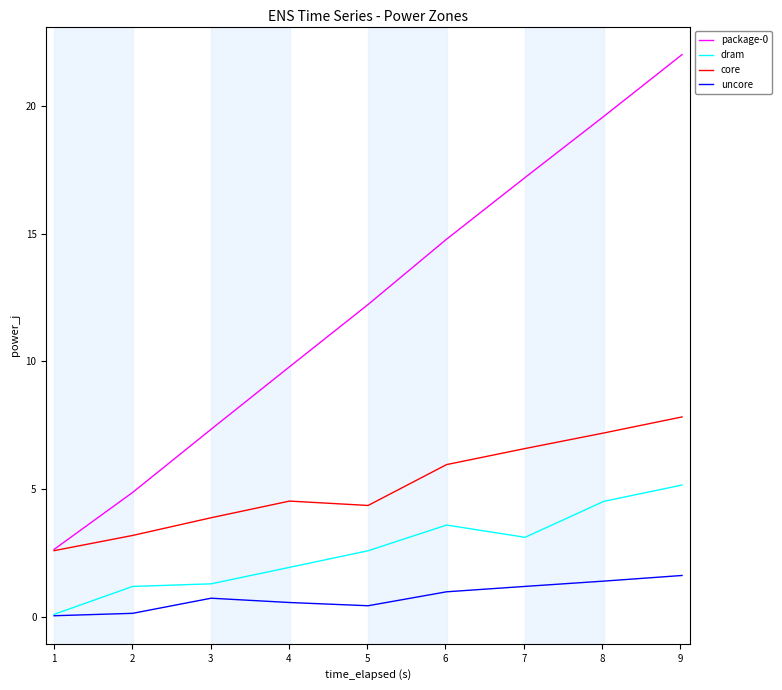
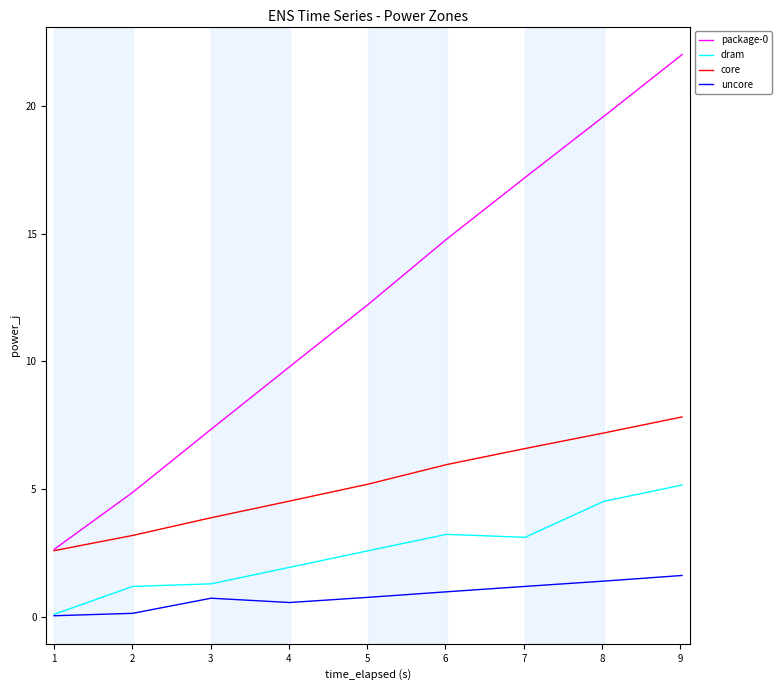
  {
    "package-0": {
      "2": 4.9,
      "3": 7.3,
      "4": 9.8,
      "5": 12.2,
      "6": 14.8,
      "7": 17.2
    },
    "dram": {
      "2": 1.2,
      "3": 1.3,
      "4": 1.9,
      "5": 2.6,
-     "6": 3.6,
+     "6": 3.2,
      "7": 3.1
    },
    "core": {
      "2": 3.2,
      "3": 3.9,
      "4": 4.5,
-     "5": 4.4,
+     "5": 5.2,
      "6": 6.0,
      "7": 6.6
    },
    "uncore": {
      "2": 0.1,
      "3": 0.7,
      "4": 0.6,
-     "5": 0.4,
+     "5": 0.8,
      "6": 1.0,
      "7": 1.2
    }
  }
